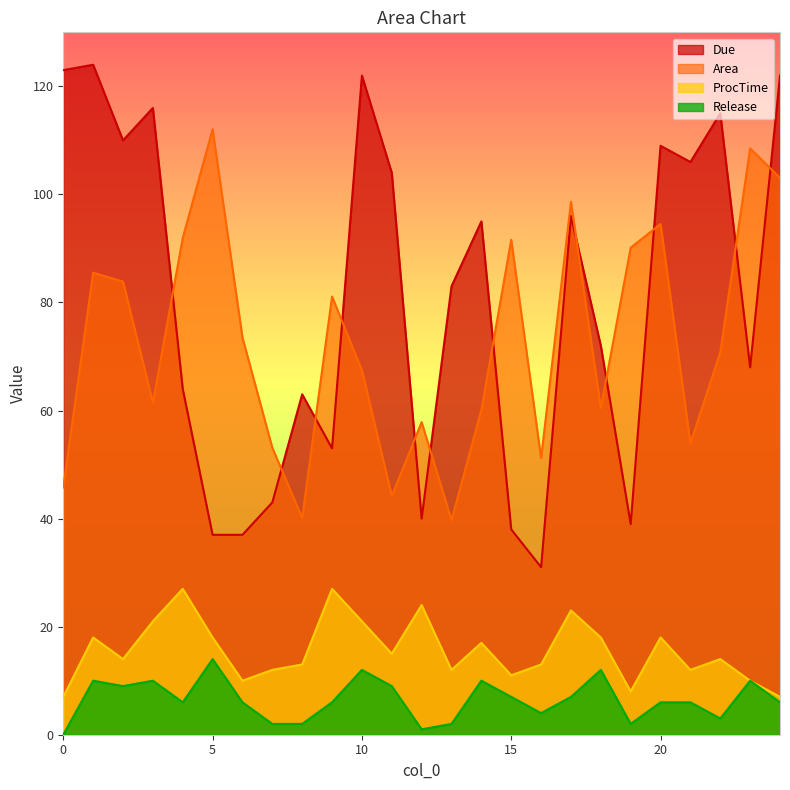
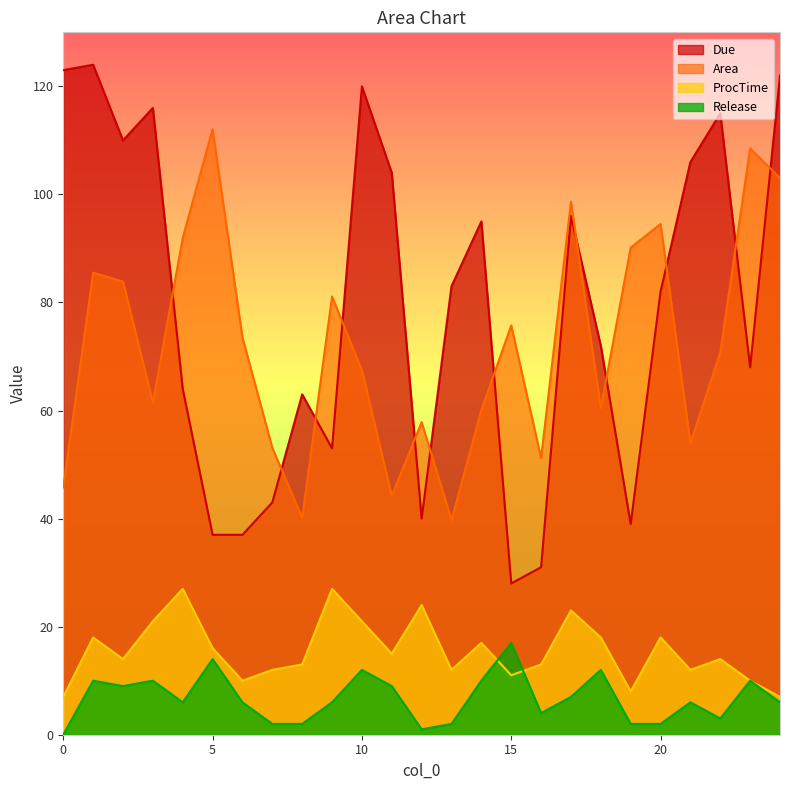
  {
    "Due": {
      "0": 123,
      "5": 37,
-     "10": 122,
-     "15": 38,
-     "20": 109
+     "10": 120,
+     "15": 28,
+     "20": 82
    },
    "Area": {
      "0": 46,
      "5": 112,
      "10": 67,
-     "15": 92,
+     "15": 76,
      "20": 95
    },
    "ProcTime": {
      "0": 7,
-     "5": 18,
+     "5": 16,
      "10": 21,
      "15": 11,
      "20": 18
    },
    "Release": {
      "0": 0,
      "5": 14,
      "10": 12,
-     "15": 7,
-     "20": 6
+     "15": 17,
+     "20": 2
    }
  }
